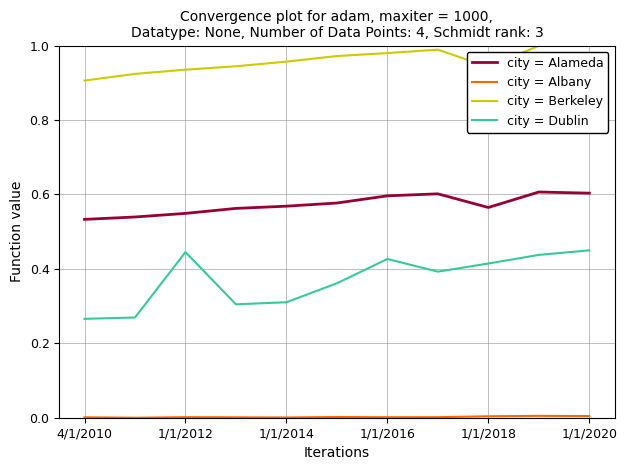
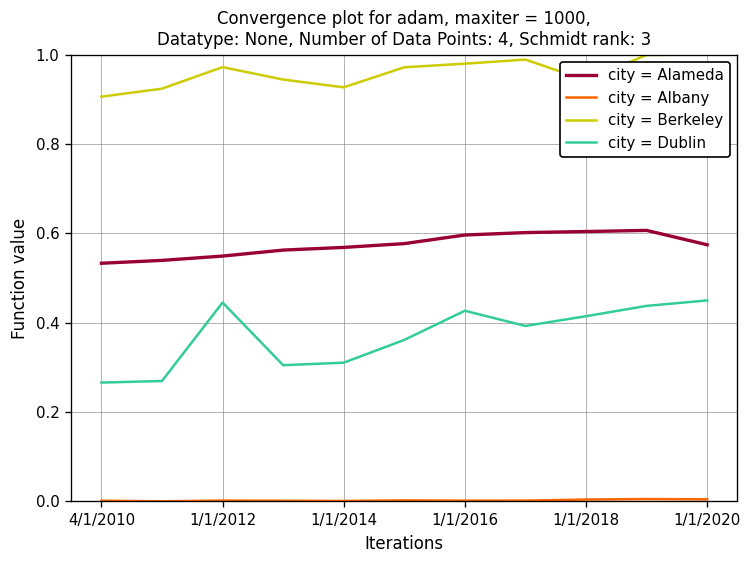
  {
    "city = Alameda": {
      "4/1/2010": 0.53,
      "1/1/2012": 0.55,
      "1/1/2014": 0.57,
      "1/1/2016": 0.60,
-     "1/1/2018": 0.56,
-     "1/1/2020": 0.60
+     "1/1/2018": 0.60,
+     "1/1/2020": 0.57
    },
    "city = Albany": {
      "4/1/2010": 0.00,
      "1/1/2012": 0.00,
      "1/1/2014": 0.00,
      "1/1/2016": 0.00,
      "1/1/2018": 0.00,
      "1/1/2020": 0.00
    },
    "city = Berkeley": {
      "4/1/2010": 0.91,
-     "1/1/2012": 0.94,
-     "1/1/2014": 0.96,
+     "1/1/2012": 0.97,
+     "1/1/2014": 0.93,
      "1/1/2016": 0.98,
      "1/1/2020": 1.00
    },
    "city = Dublin": {
      "4/1/2010": 0.27,
      "1/1/2012": 0.45,
      "1/1/2014": 0.31,
      "1/1/2016": 0.43,
      "1/1/2018": 0.41,
      "1/1/2020": 0.45
    }
  }
